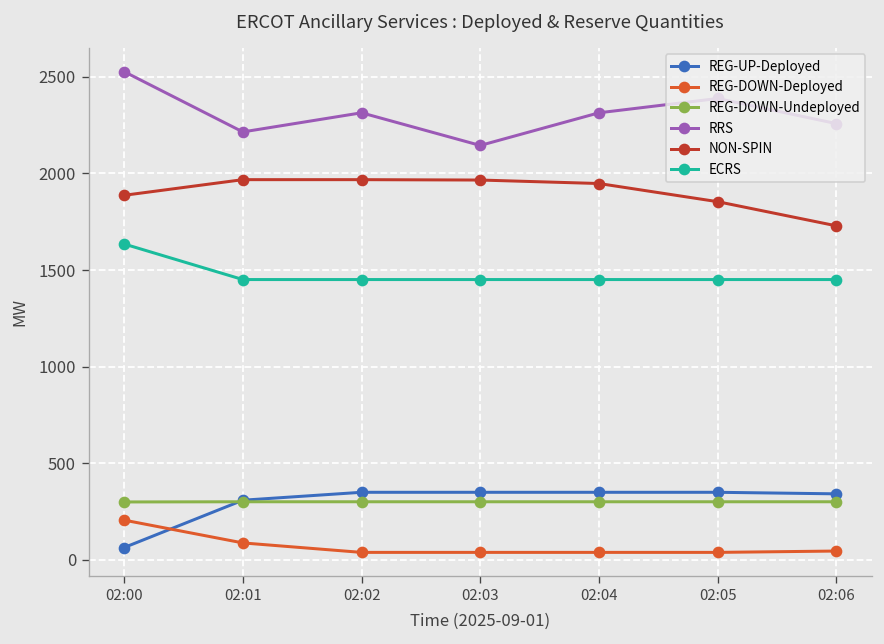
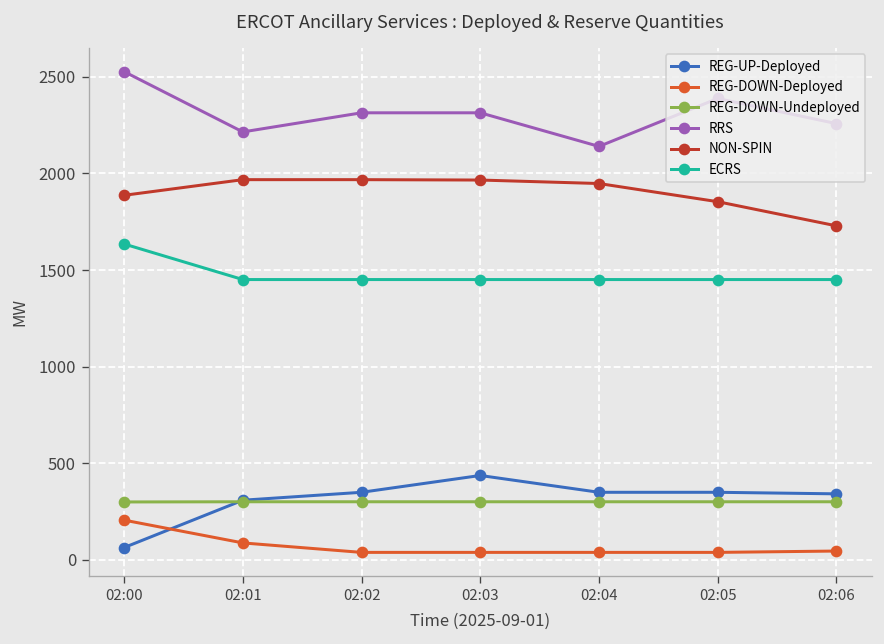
  {
    "REG-UP-Deployed": {
      "02:00": 60,
      "02:02": 350,
-     "02:03": 350,
+     "02:03": 440,
      "02:04": 350,
      "02:05": 350,
      "02:06": 340
    },
    "REG-DOWN-Undeployed": {
      "02:00": 300,
      "02:02": 300,
      "02:03": 300,
      "02:04": 300,
      "02:05": 300,
      "02:06": 300
    },
    "RRS": {
      "02:00": 2530,
      "02:01": 2220,
      "02:02": 2310,
-     "02:03": 2150,
-     "02:04": 2310
+     "02:03": 2310,
+     "02:04": 2140
    },
    "ECRS": {
      "02:00": 1640,
      "02:01": 1450,
      "02:02": 1450,
      "02:03": 1450,
      "02:04": 1450,
      "02:05": 1450,
      "02:06": 1450
    }
  }
